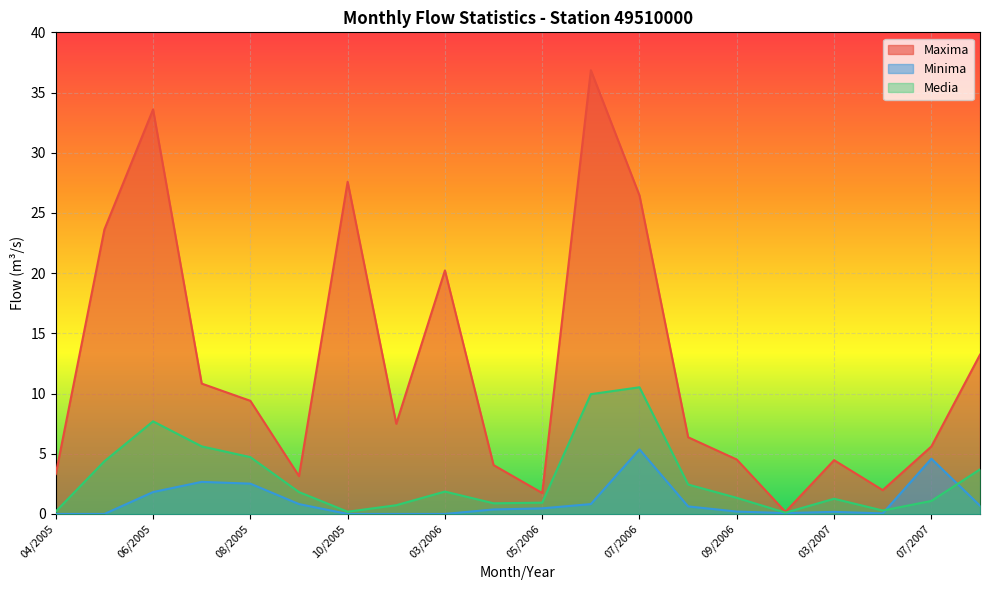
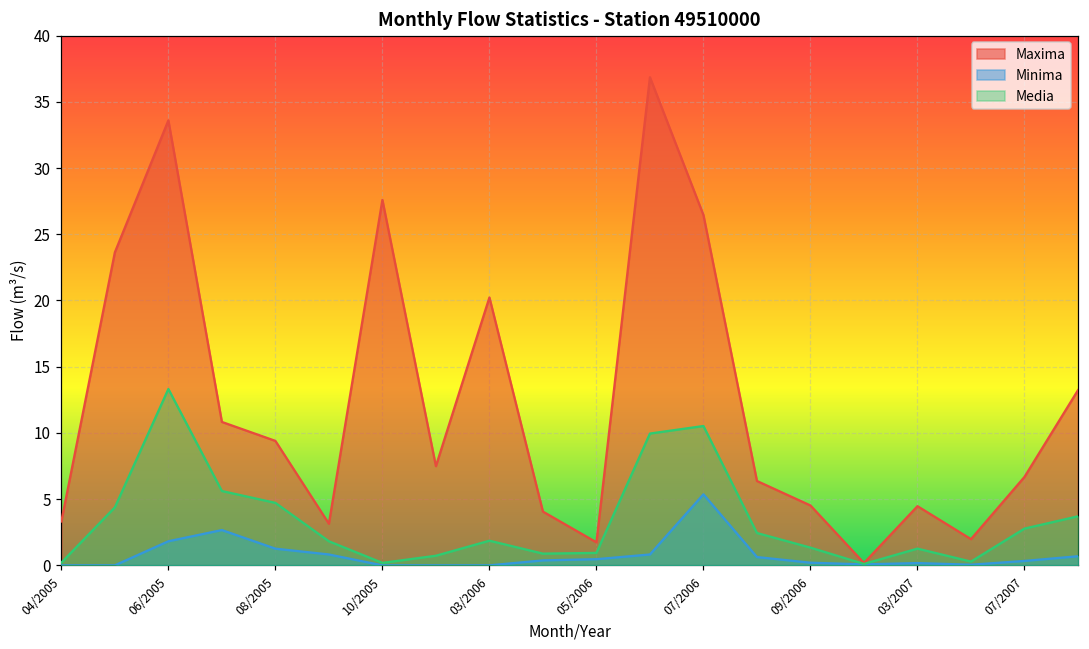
  {
    "Maxima": {
      "04/2005": 3.3,
      "06/2005": 33.6,
      "08/2005": 9.4,
      "10/2005": 27.6,
      "03/2006": 20.2,
      "05/2006": 1.7,
      "07/2006": 26.4,
      "09/2006": 4.5,
      "03/2007": 4.5,
-     "07/2007": 5.6
+     "07/2007": 6.7
    },
    "Minima": {
      "06/2005": 1.8,
-     "08/2005": 2.5,
+     "08/2005": 1.3,
      "03/2006": 0.0,
      "05/2006": 0.5,
      "07/2006": 5.4,
      "09/2006": 0.2,
      "03/2007": 0.2,
-     "07/2007": 4.6
+     "07/2007": 0.3
    },
    "Media": {
-     "06/2005": 7.7,
+     "06/2005": 13.3,
      "08/2005": 4.7,
      "03/2006": 1.9,
      "05/2006": 0.9,
      "07/2006": 10.5,
      "09/2006": 1.3,
      "03/2007": 1.3,
-     "07/2007": 1.1
+     "07/2007": 2.8
    }
  }
